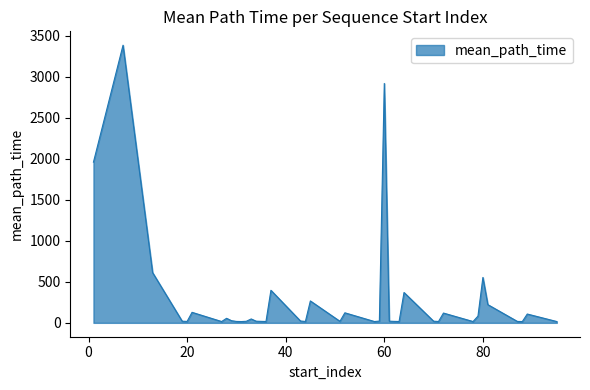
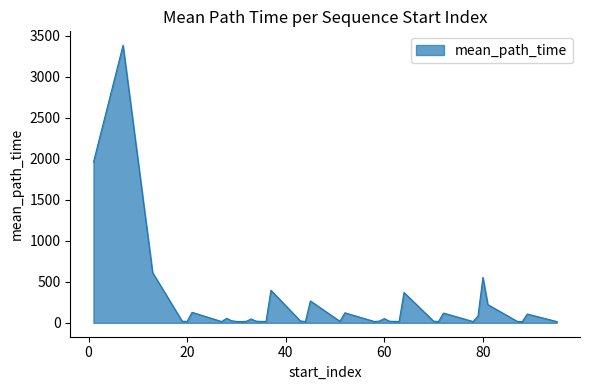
  {
    "20": 0,
-   "60": 2900,
+   "60": 100,
    "80": 600
  }
